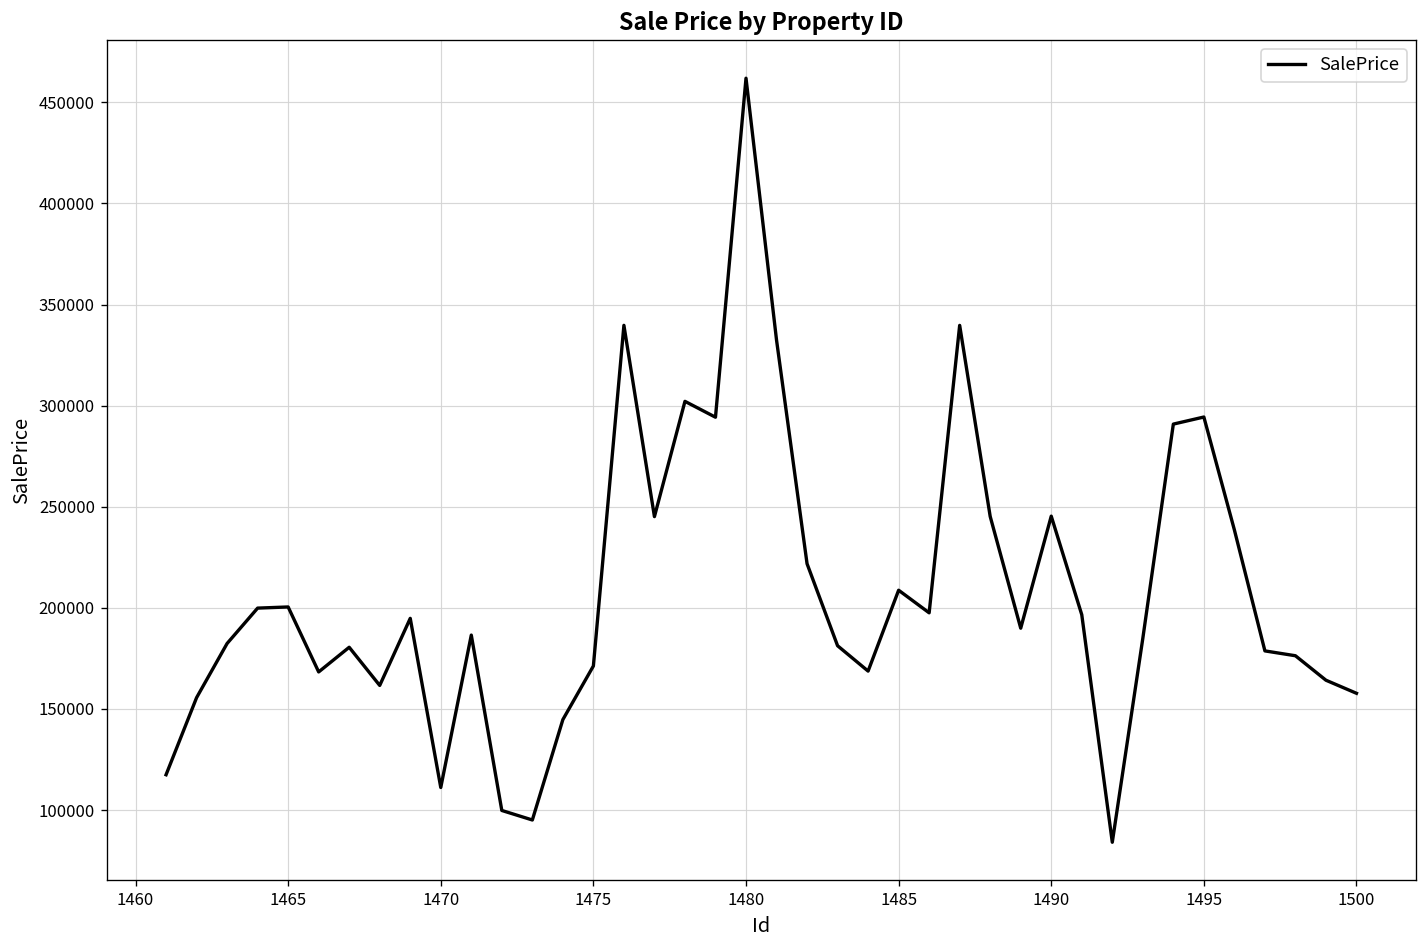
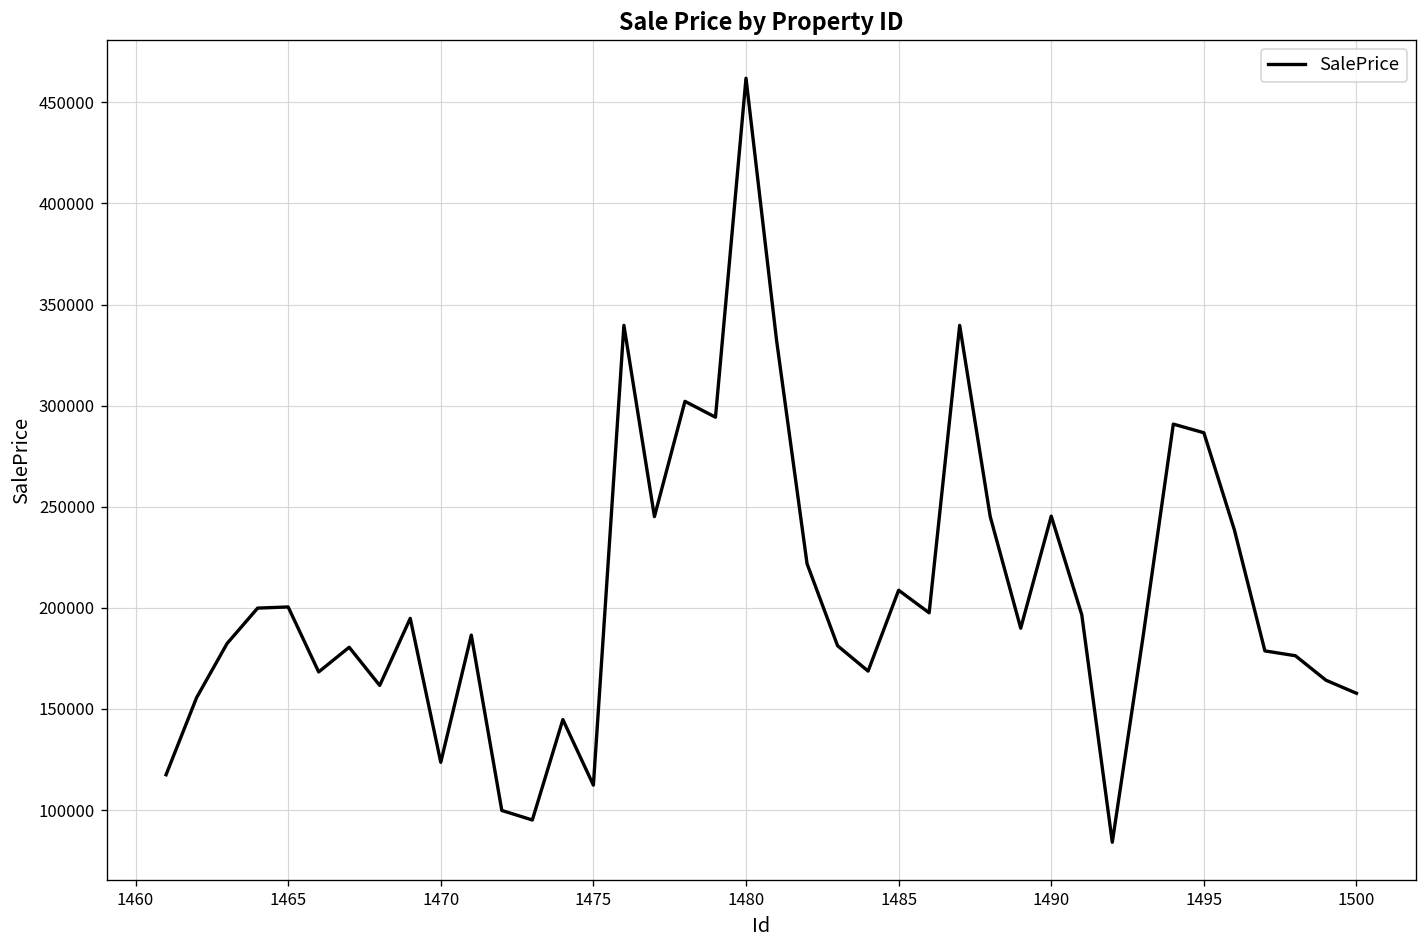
  {
    "1465": 200000,
-   "1470": 111000,
-   "1475": 171000,
+   "1470": 124000,
+   "1475": 112000,
    "1480": 462000,
    "1485": 209000,
    "1490": 245000,
-   "1495": 294000,
+   "1495": 287000,
    "1500": 158000
  }
